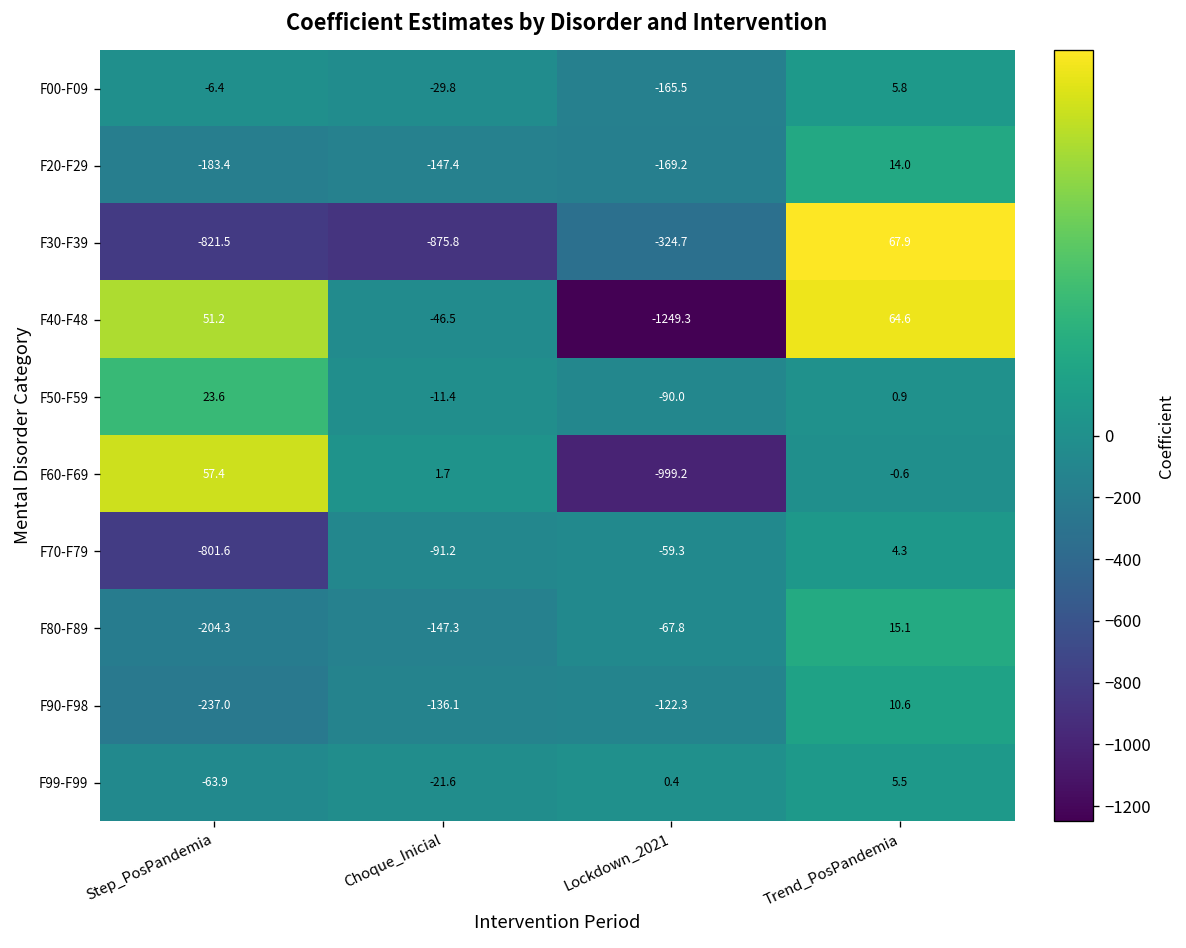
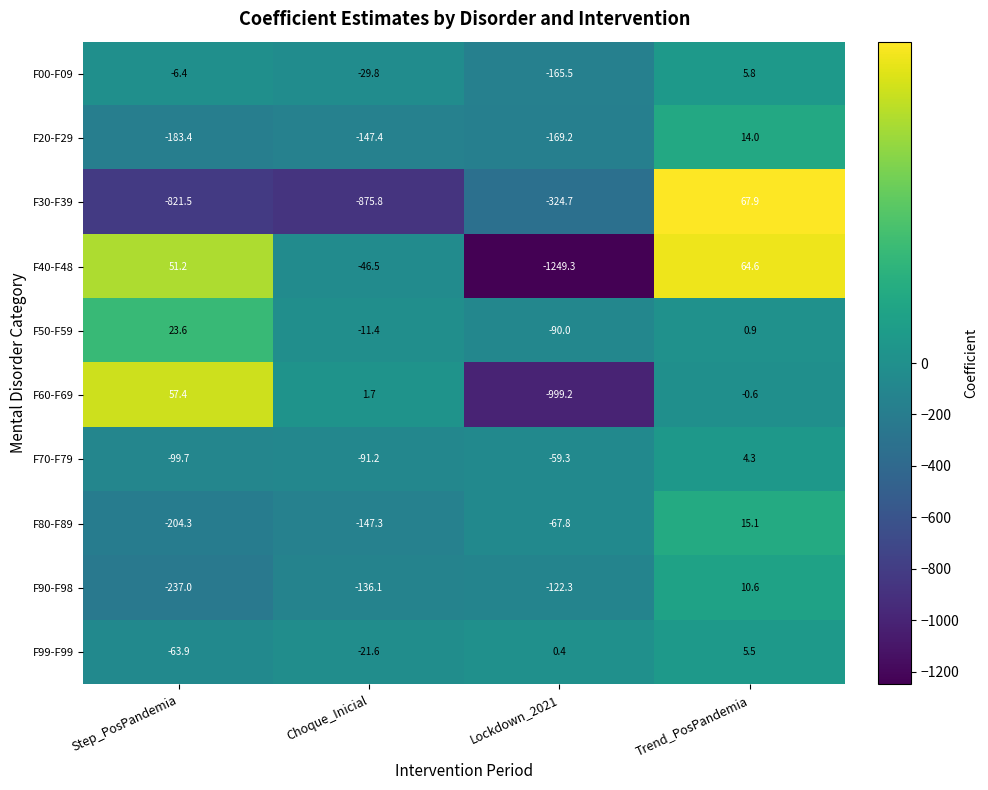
  {
    "F00-F09": {
      "Step_PosPandemia": -6.4,
      "Choque_Inicial": -29.8,
      "Lockdown_2021": -165.5,
      "Trend_PosPandemia": 5.8
    },
    "F20-F29": {
      "Step_PosPandemia": -183.4,
      "Choque_Inicial": -147.4,
      "Lockdown_2021": -169.2,
      "Trend_PosPandemia": 14.0
    },
    "F30-F39": {
      "Step_PosPandemia": -821.5,
      "Choque_Inicial": -875.8,
      "Lockdown_2021": -324.7,
      "Trend_PosPandemia": 67.9
    },
    "F40-F48": {
      "Step_PosPandemia": 51.2,
      "Choque_Inicial": -46.5,
      "Lockdown_2021": -1249.3,
      "Trend_PosPandemia": 64.6
    },
    "F50-F59": {
      "Step_PosPandemia": 23.6,
      "Choque_Inicial": -11.4,
      "Lockdown_2021": -90.0,
      "Trend_PosPandemia": 0.9
    },
    "F60-F69": {
      "Step_PosPandemia": 57.4,
      "Choque_Inicial": 1.7,
      "Lockdown_2021": -999.2,
      "Trend_PosPandemia": -0.6
    },
    "F70-F79": {
-     "Step_PosPandemia": -801.6,
+     "Step_PosPandemia": -99.7,
      "Choque_Inicial": -91.2,
      "Lockdown_2021": -59.3,
      "Trend_PosPandemia": 4.3
    },
    "F80-F89": {
      "Step_PosPandemia": -204.3,
      "Choque_Inicial": -147.3,
      "Lockdown_2021": -67.8,
      "Trend_PosPandemia": 15.1
    },
    "F90-F98": {
      "Step_PosPandemia": -237.0,
      "Choque_Inicial": -136.1,
      "Lockdown_2021": -122.3,
      "Trend_PosPandemia": 10.6
    },
    "F99-F99": {
      "Step_PosPandemia": -63.9,
      "Choque_Inicial": -21.6,
      "Lockdown_2021": 0.4,
      "Trend_PosPandemia": 5.5
    }
  }
